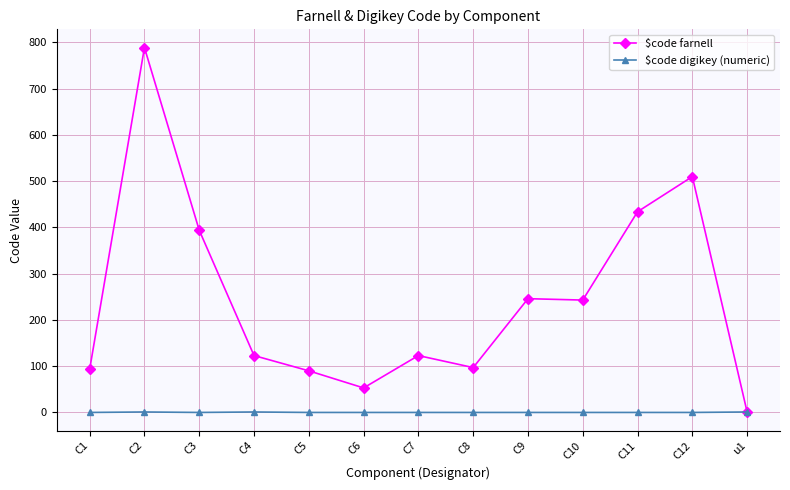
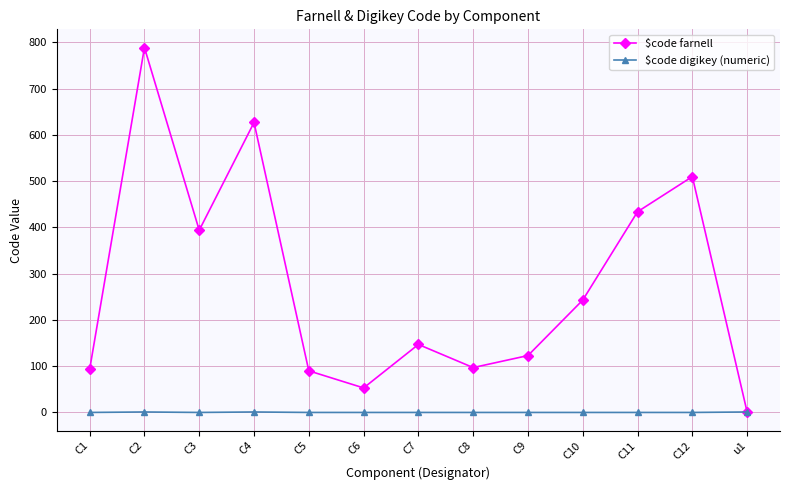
  {
    "$code farnell": {
      "C1": 90,
      "C2": 790,
      "C3": 390,
-     "C4": 120,
+     "C4": 630,
      "C5": 90,
      "C6": 50,
-     "C7": 120,
+     "C7": 150,
      "C8": 100,
-     "C9": 250,
+     "C9": 120,
      "C10": 240,
      "C11": 430,
      "C12": 510
    },
    "$code digikey (numeric)": {
      "C1": 0,
      "C2": 0,
      "C3": 0,
      "C4": 0,
      "C5": 0,
      "C6": 0,
      "C7": 0,
      "C8": 0,
      "C9": 0,
      "C10": 0,
      "C11": 0,
      "C12": 0
    }
  }
